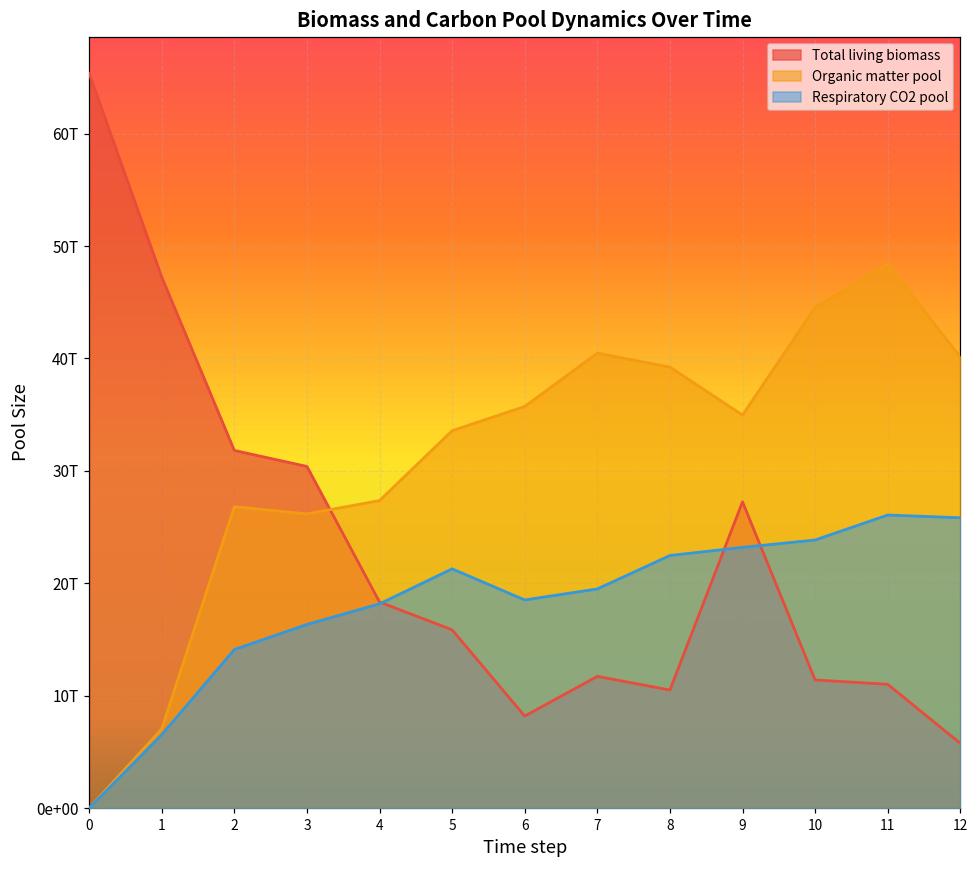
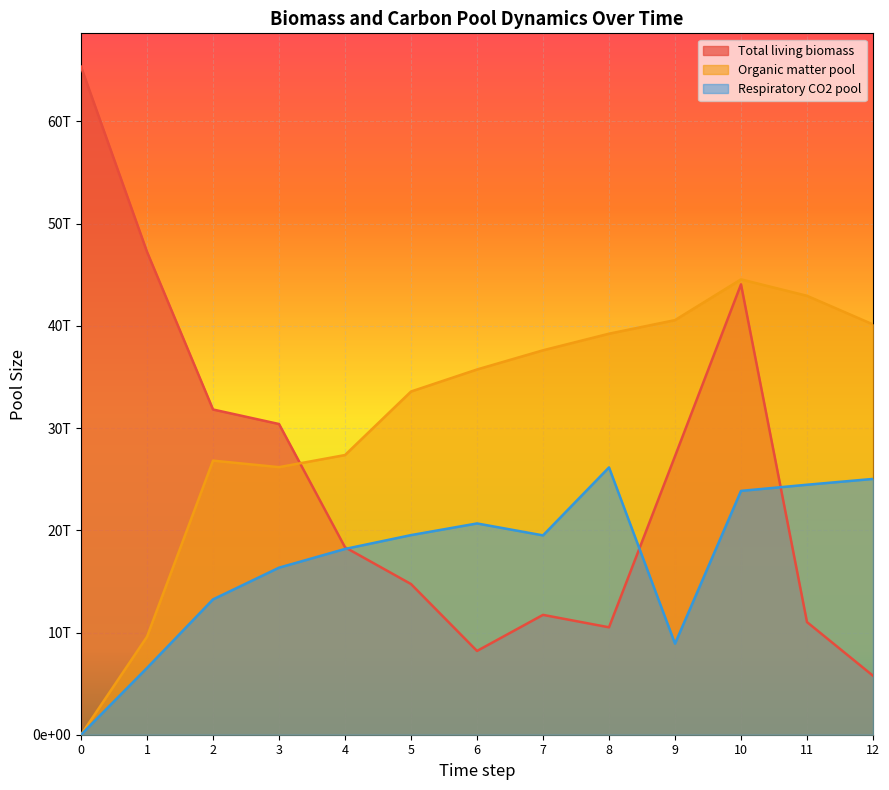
  {
    "Total living biomass": {
      "0": "65.4T",
      "1": "47.2T",
      "2": "31.8T",
      "3": "30.4T",
-     "5": "15.9T",
+     "5": "14.7T",
      "6": "8.2T",
      "7": "11.7T",
      "8": "10.5T",
      "9": "27.2T",
-     "10": "11.4T",
+     "10": "44.1T",
      "11": "11.0T",
      "12": "5.8T"
    },
    "Organic matter pool": {
-     "1": "7.1T",
+     "1": "9.6T",
      "2": "26.8T",
      "3": "26.2T",
      "4": "27.4T",
      "5": "33.6T",
      "6": "35.7T",
-     "7": "40.5T",
+     "7": "37.6T",
      "8": "39.2T",
-     "9": "35.0T",
+     "9": "40.6T",
      "10": "44.5T",
-     "11": "48.4T",
+     "11": "42.9T",
      "12": "40.1T"
    },
    "Respiratory CO2 pool": {
      "1": "6.5T",
-     "2": "14.1T",
+     "2": "13.2T",
      "3": "16.3T",
-     "5": "21.3T",
-     "6": "18.5T",
+     "5": "19.5T",
+     "6": "20.7T",
      "7": "19.5T",
-     "8": "22.5T",
-     "9": "23.2T",
+     "8": "26.2T",
+     "9": "8.9T",
      "10": "23.9T",
-     "11": "26.1T",
-     "12": "25.8T"
+     "11": "24.5T",
+     "12": "25.0T"
    }
  }
